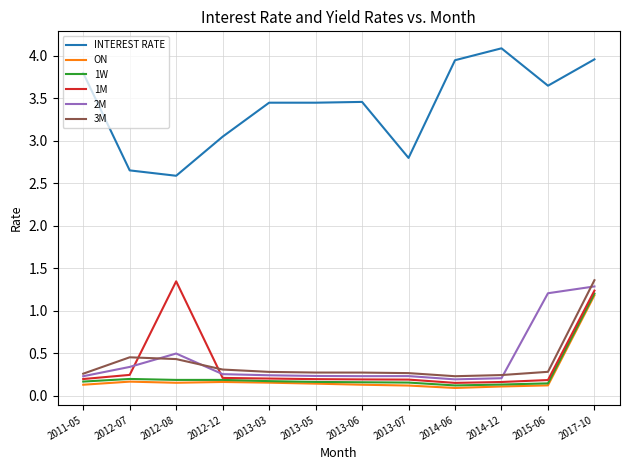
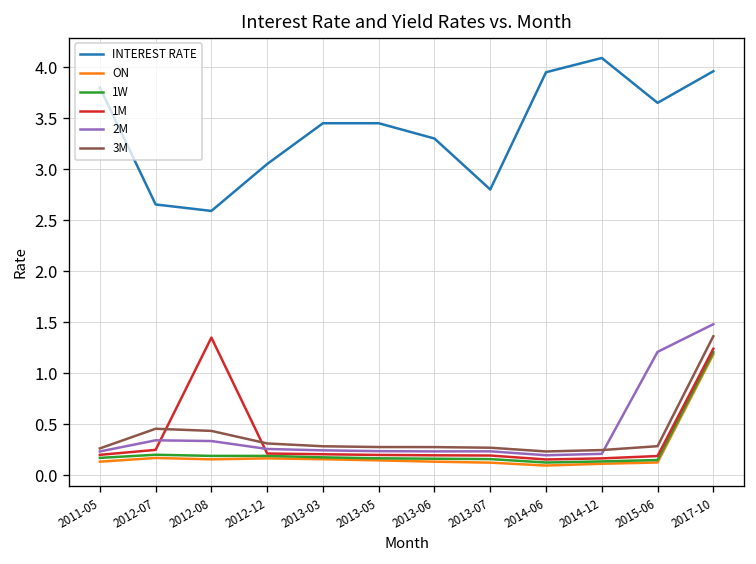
  {
    "INTEREST RATE": {
      "2012-07": 2.7,
      "2012-08": 2.6,
      "2012-12": 3.1,
      "2013-03": 3.5,
      "2013-05": 3.5,
-     "2013-06": 3.5,
+     "2013-06": 3.3,
      "2013-07": 2.8,
      "2014-06": 4.0,
      "2014-12": 4.1,
      "2015-06": 3.7,
      "2017-10": 4.0
    },
    "ON": {
      "2011-05": 0.1,
      "2012-07": 0.2,
      "2012-08": 0.2,
      "2013-07": 0.1,
      "2014-06": 0.1
    },
    "1W": {
      "2011-05": 0.2,
      "2012-07": 0.2,
      "2012-08": 0.2,
      "2013-07": 0.2
    },
    "1M": {
      "2011-05": 0.2,
      "2012-07": 0.2,
      "2012-08": 1.3,
      "2013-05": 0.2,
      "2013-06": 0.2,
      "2013-07": 0.2,
      "2015-06": 0.2,
      "2017-10": 1.2
    },
    "2M": {
      "2012-07": 0.3,
-     "2012-08": 0.5,
+     "2012-08": 0.3,
      "2012-12": 0.3,
      "2013-03": 0.2,
      "2013-05": 0.2,
      "2013-06": 0.2,
      "2013-07": 0.2,
      "2014-06": 0.2,
      "2014-12": 0.2,
      "2015-06": 1.2,
-     "2017-10": 1.3
+     "2017-10": 1.5
    },
    "3M": {
      "2012-07": 0.5,
      "2012-08": 0.4,
      "2012-12": 0.3,
      "2013-03": 0.3,
      "2013-05": 0.3,
      "2013-06": 0.3,
      "2013-07": 0.3,
      "2014-06": 0.2,
      "2014-12": 0.2,
      "2015-06": 0.3,
      "2017-10": 1.4
    }
  }
